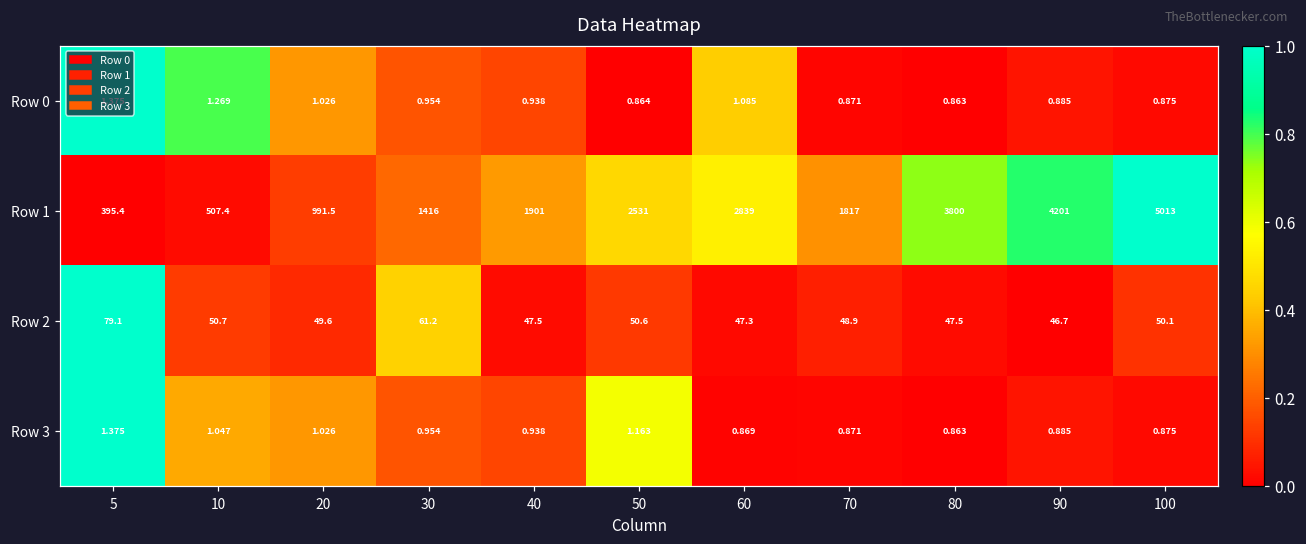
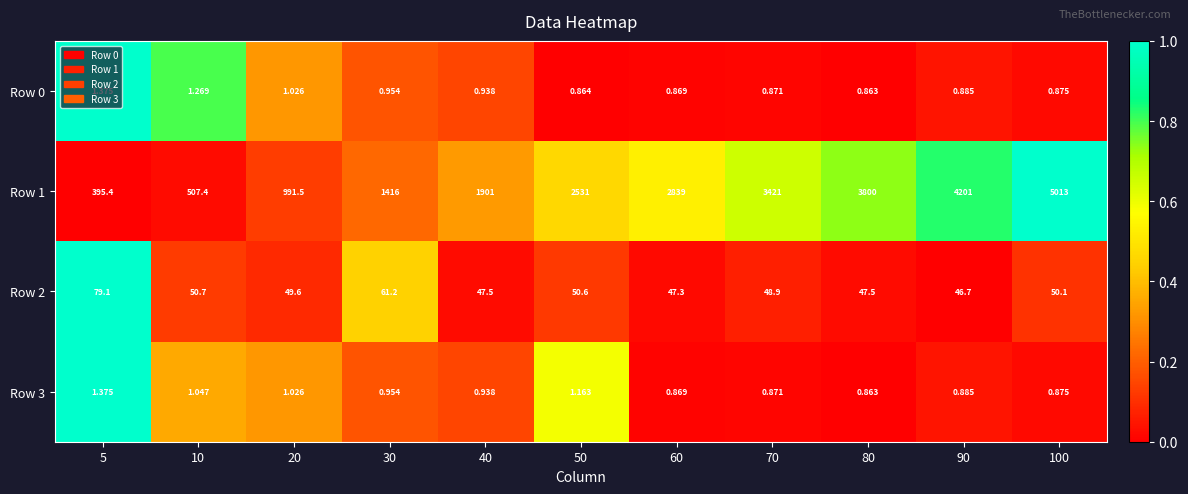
  {
    "Row 0": {
      "10": 1.269,
      "20": 1.026,
      "30": 0.954,
      "40": 0.938,
      "50": 0.864,
-     "60": 1.085,
+     "60": 0.869,
      "70": 0.871,
      "80": 0.863,
      "90": 0.885,
      "100": 0.875
    },
    "Row 1": {
      "5": 395.4,
      "10": 507.4,
      "20": 991.5,
      "30": 1416,
      "40": 1901,
      "50": 2531,
      "60": 2839,
-     "70": 1817,
+     "70": 3421,
      "80": 3800,
      "90": 4201,
      "100": 5013
    },
    "Row 2": {
      "5": 79.1,
      "10": 50.7,
      "20": 49.6,
      "30": 61.2,
      "40": 47.5,
      "50": 50.6,
      "60": 47.3,
      "70": 48.9,
      "80": 47.5,
      "90": 46.7,
      "100": 50.1
    },
    "Row 3": {
      "5": 1.375,
      "10": 1.047,
      "20": 1.026,
      "30": 0.954,
      "40": 0.938,
      "50": 1.163,
      "60": 0.869,
      "70": 0.871,
      "80": 0.863,
      "90": 0.885,
      "100": 0.875
    }
  }
